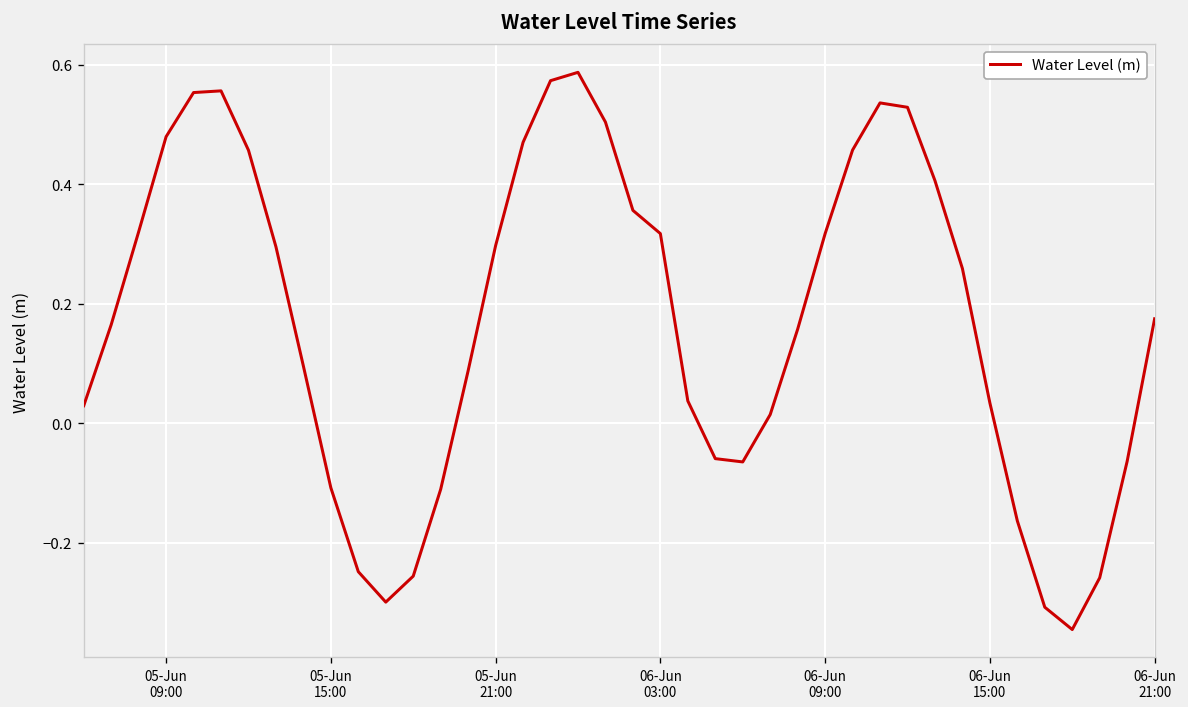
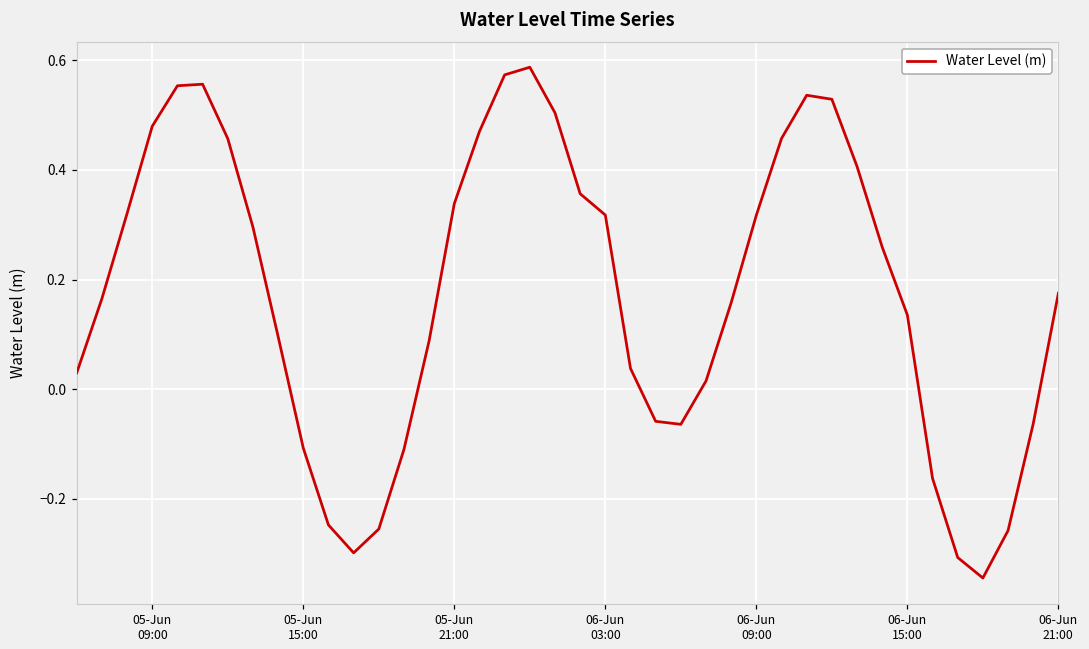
  {
    "05-Jun 09:00": 0.48,
    "05-Jun 15:00": -0.11,
-   "05-Jun 21:00": 0.30,
+   "05-Jun 21:00": 0.34,
    "06-Jun 03:00": 0.32,
    "06-Jun 09:00": 0.32,
-   "06-Jun 15:00": 0.03,
+   "06-Jun 15:00": 0.14,
    "06-Jun 21:00": 0.18
  }
